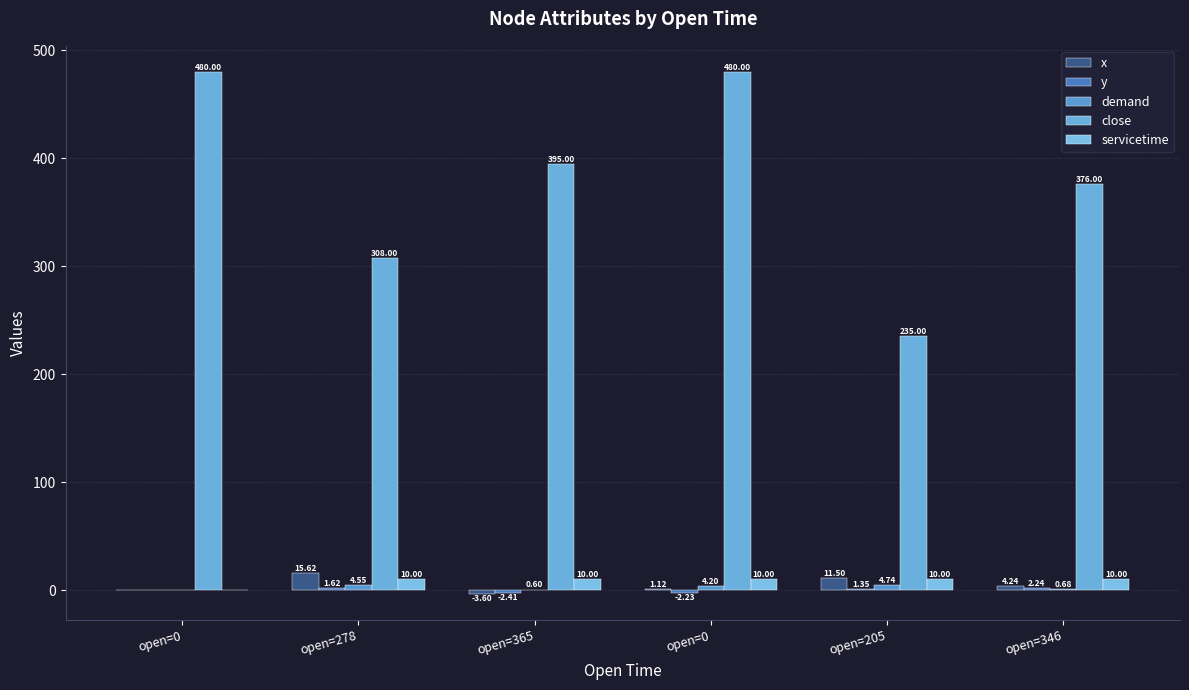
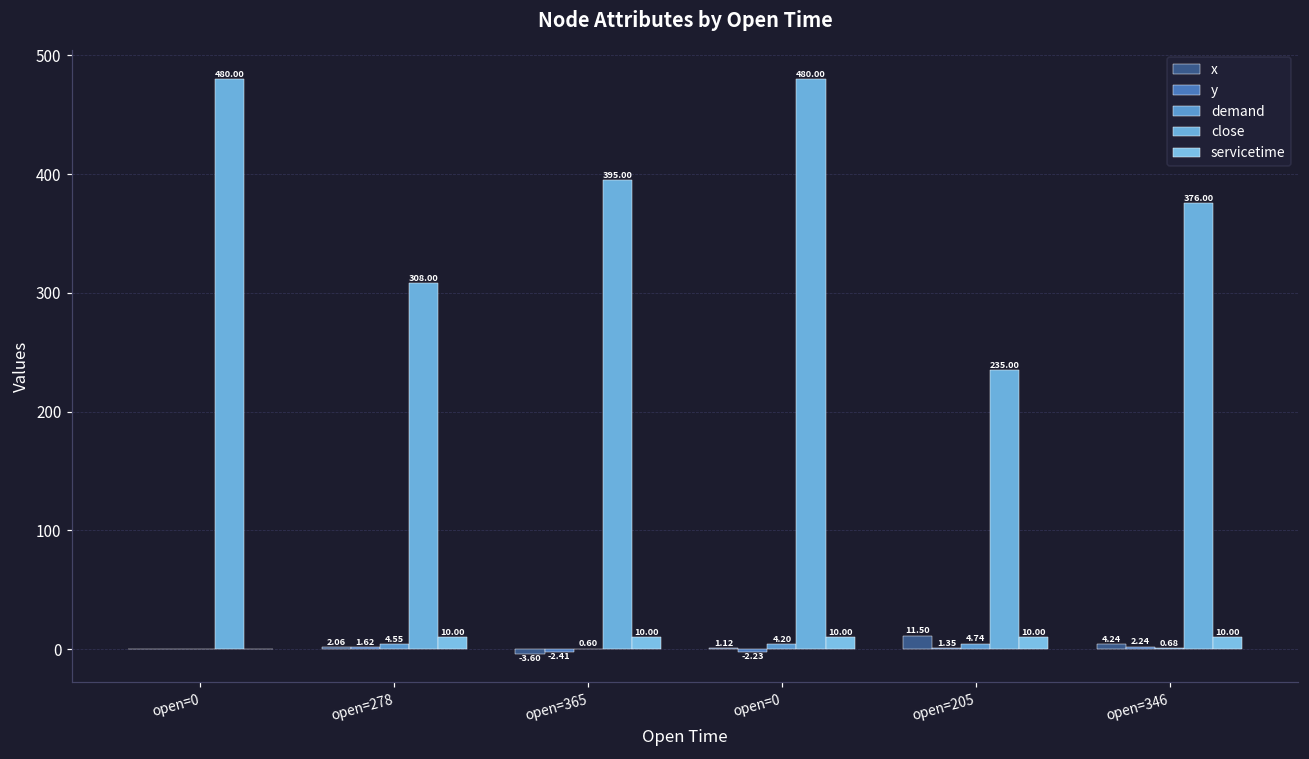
  {
    "x": {
-     "open=278": 15.62,
+     "open=278": 2.06,
      "open=365": -3.60,
      "open=205": 11.50,
      "open=346": 4.24
    }
  }
